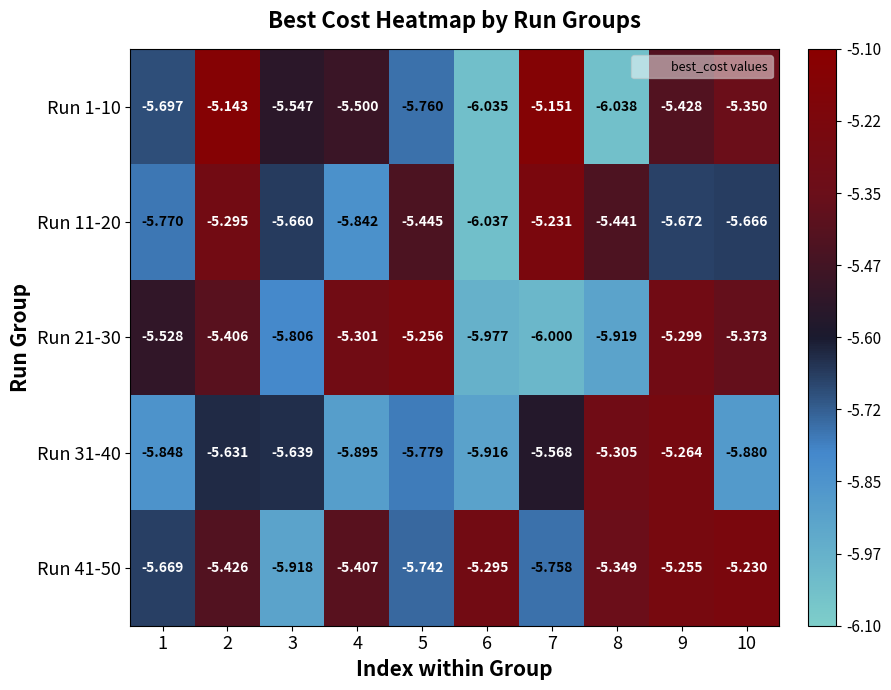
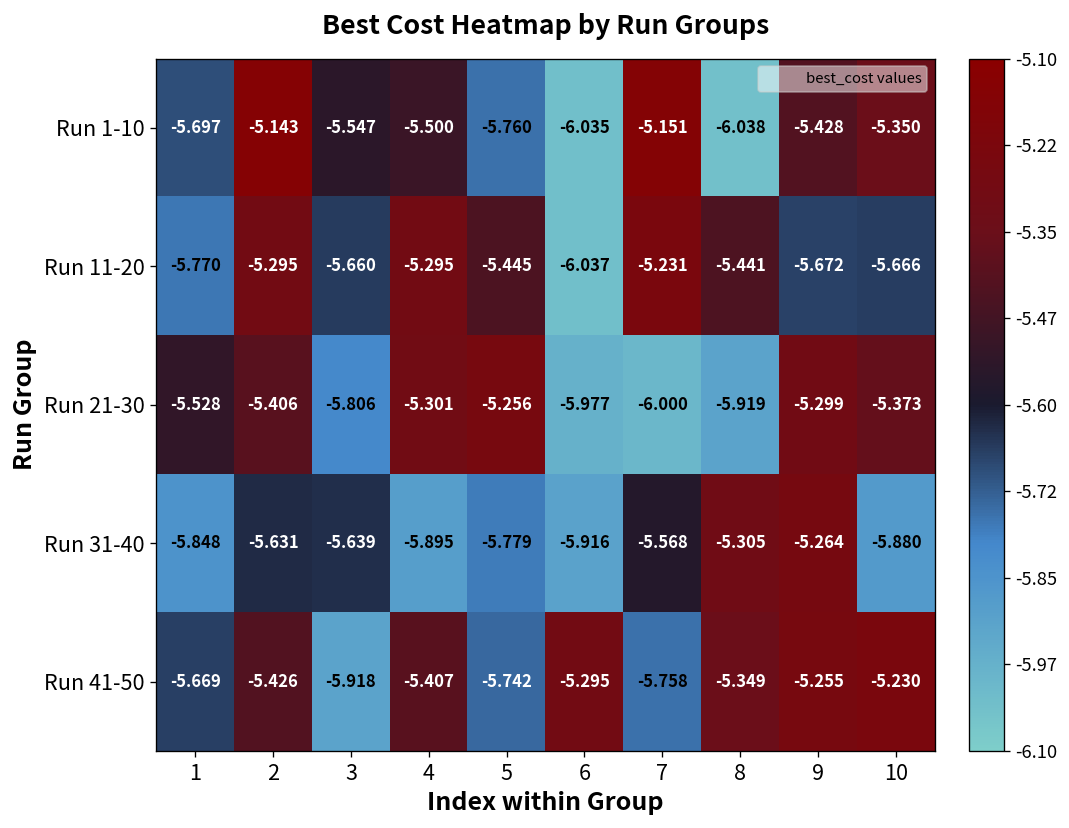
  {
    "Run 1-10": {
      "1": -5.697,
      "2": -5.143,
      "3": -5.547,
      "4": -5.500,
      "5": -5.760,
      "6": -6.035,
      "7": -5.151,
      "8": -6.038,
      "9": -5.428,
      "10": -5.350
    },
    "Run 11-20": {
      "1": -5.770,
      "2": -5.295,
      "3": -5.660,
-     "4": -5.842,
+     "4": -5.295,
      "5": -5.445,
      "6": -6.037,
      "7": -5.231,
      "8": -5.441,
      "9": -5.672,
      "10": -5.666
    },
    "Run 21-30": {
      "1": -5.528,
      "2": -5.406,
      "3": -5.806,
      "4": -5.301,
      "5": -5.256,
      "6": -5.977,
      "7": -6.000,
      "8": -5.919,
      "9": -5.299,
      "10": -5.373
    },
    "Run 31-40": {
      "1": -5.848,
      "2": -5.631,
      "3": -5.639,
      "4": -5.895,
      "5": -5.779,
      "6": -5.916,
      "7": -5.568,
      "8": -5.305,
      "9": -5.264,
      "10": -5.880
    },
    "Run 41-50": {
      "1": -5.669,
      "2": -5.426,
      "3": -5.918,
      "4": -5.407,
      "5": -5.742,
      "6": -5.295,
      "7": -5.758,
      "8": -5.349,
      "9": -5.255,
      "10": -5.230
    }
  }
